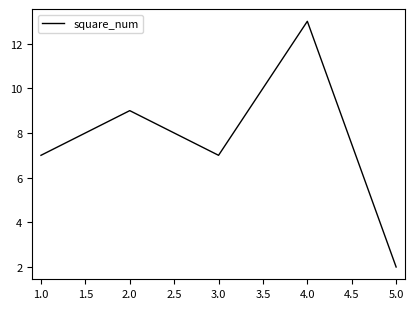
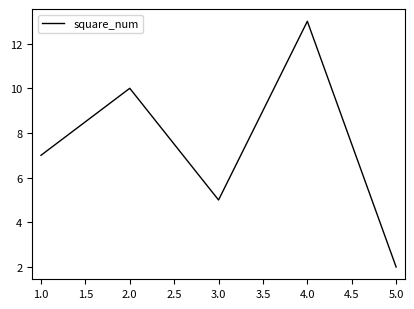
  {
    "1.0": 7,
-   "2.0": 9,
-   "3.0": 7,
+   "2.0": 10,
+   "3.0": 5,
    "4.0": 13,
    "5.0": 2
  }
